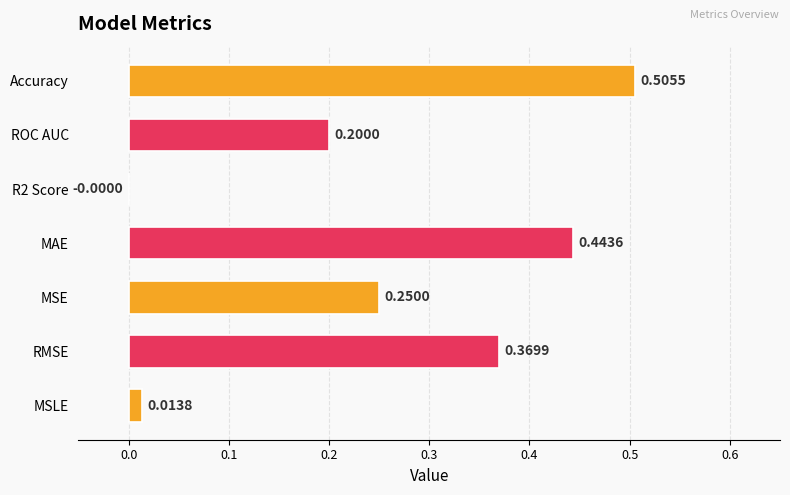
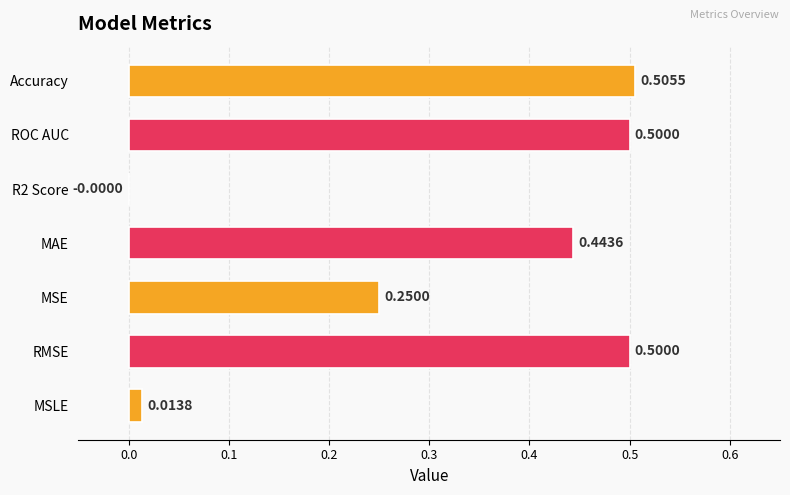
  {
    "Accuracy": 0.5055,
-   "ROC AUC": 0.2000,
+   "ROC AUC": 0.5000,
    "R2 Score": -0.0000,
    "MAE": 0.4436,
    "MSE": 0.2500,
-   "RMSE": 0.3699,
+   "RMSE": 0.5000,
    "MSLE": 0.0138
  }
